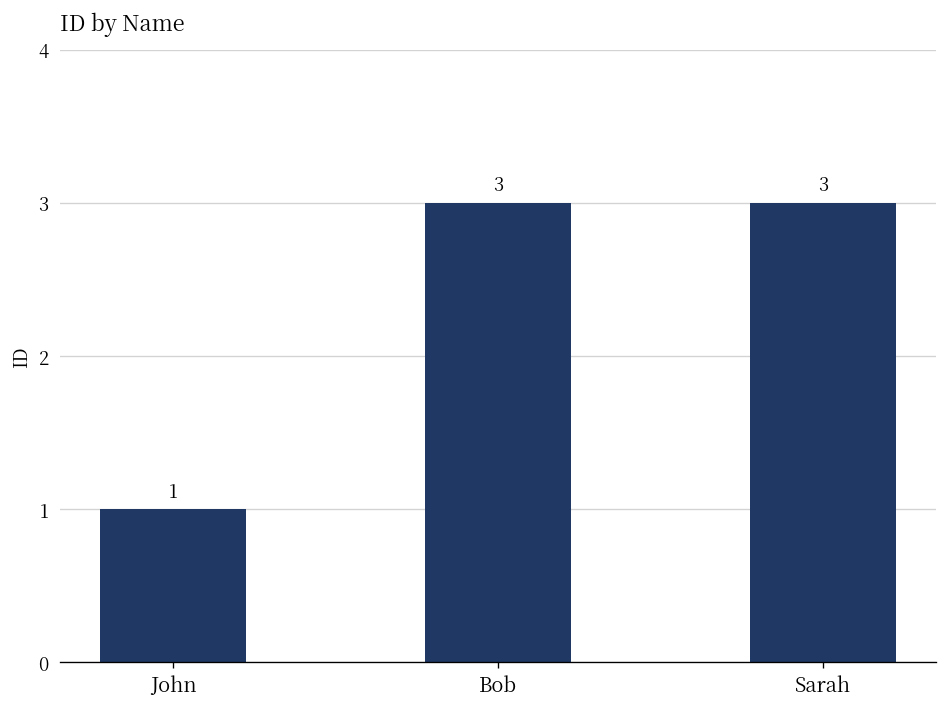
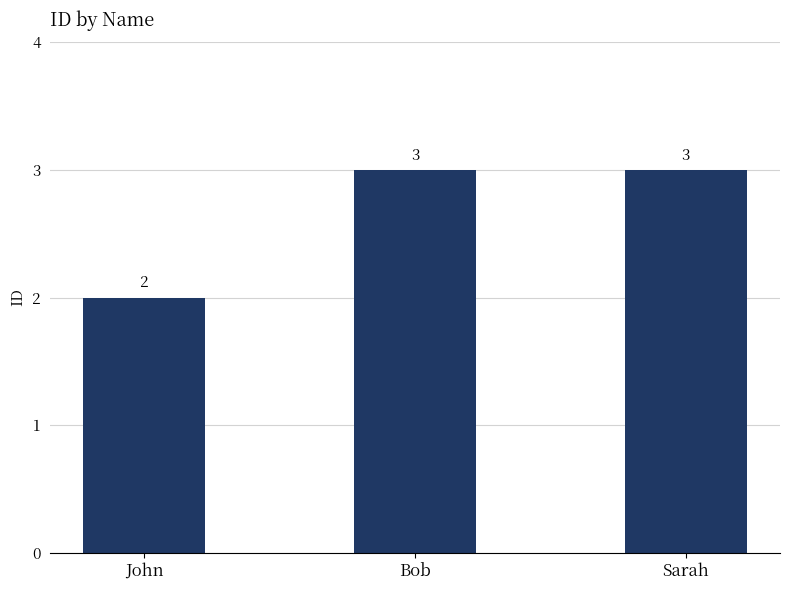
  {
-   "John": 1,
+   "John": 2,
    "Bob": 3,
    "Sarah": 3
  }
